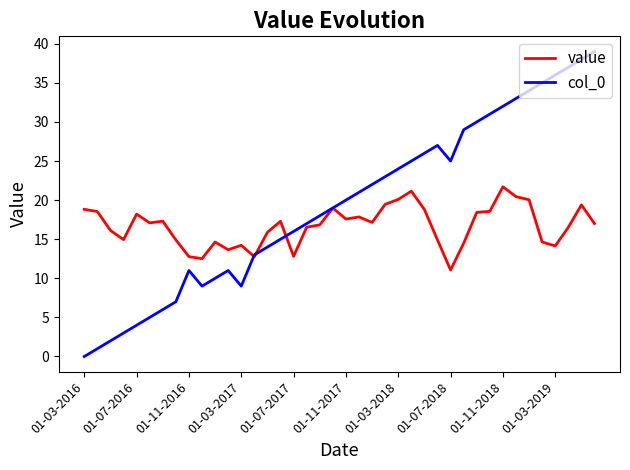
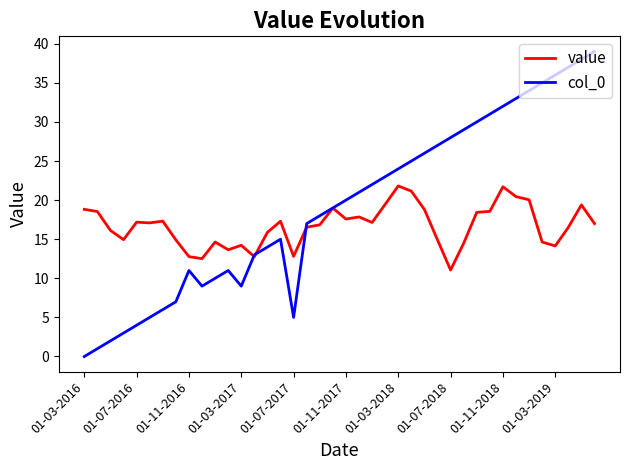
  {
    "value": {
      "01-03-2016": 19,
-     "01-07-2016": 18,
+     "01-07-2016": 17,
      "01-11-2016": 13,
      "01-03-2017": 14,
      "01-07-2017": 13,
      "01-11-2017": 18,
-     "01-03-2018": 20,
+     "01-03-2018": 22,
      "01-07-2018": 11,
      "01-11-2018": 22,
      "01-03-2019": 14
    },
    "col_0": {
      "01-03-2016": 0,
      "01-07-2016": 4,
      "01-11-2016": 11,
      "01-03-2017": 9,
-     "01-07-2017": 16,
+     "01-07-2017": 5,
      "01-11-2017": 20,
      "01-03-2018": 24,
-     "01-07-2018": 25,
+     "01-07-2018": 28,
      "01-11-2018": 32
    }
  }
